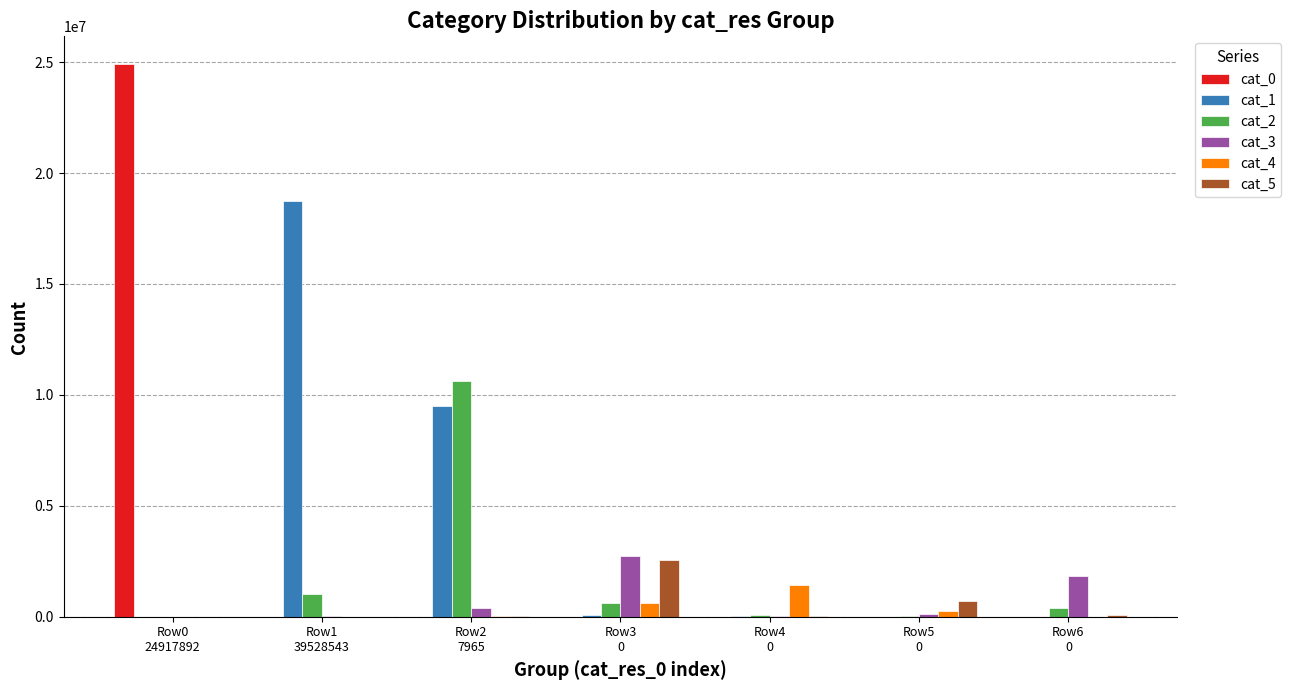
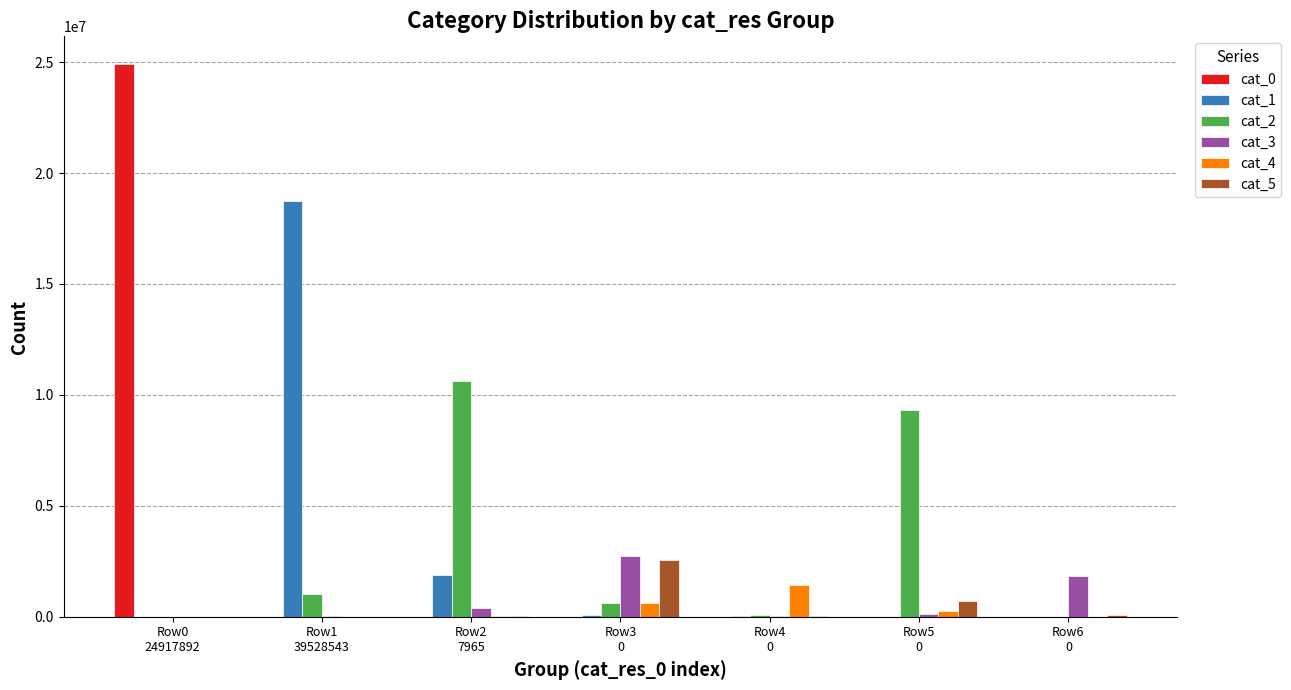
  {
    "cat_0": {
      "Row0 24917892": 24900000
    },
    "cat_1": {
      "Row0 24917892": 0,
      "Row1 39528543": 18700000,
-     "Row2 7965": 9500000
+     "Row2 7965": 1900000
    },
    "cat_2": {
      "Row0 24917892": 0,
      "Row1 39528543": 1000000,
      "Row2 7965": 10600000,
      "Row3 0": 600000,
-     "Row5 0": 0,
-     "Row6 0": 400000
+     "Row5 0": 9300000,
+     "Row6 0": 0
    },
    "cat_3": {
      "Row0 24917892": 0,
      "Row2 7965": 400000,
      "Row3 0": 2700000,
      "Row5 0": 100000,
      "Row6 0": 1800000
    },
    "cat_4": {
      "Row0 24917892": 0,
      "Row3 0": 600000,
      "Row4 0": 1400000,
      "Row5 0": 200000
    },
    "cat_5": {
      "Row0 24917892": 0,
      "Row3 0": 2500000,
      "Row5 0": 700000
    }
  }
